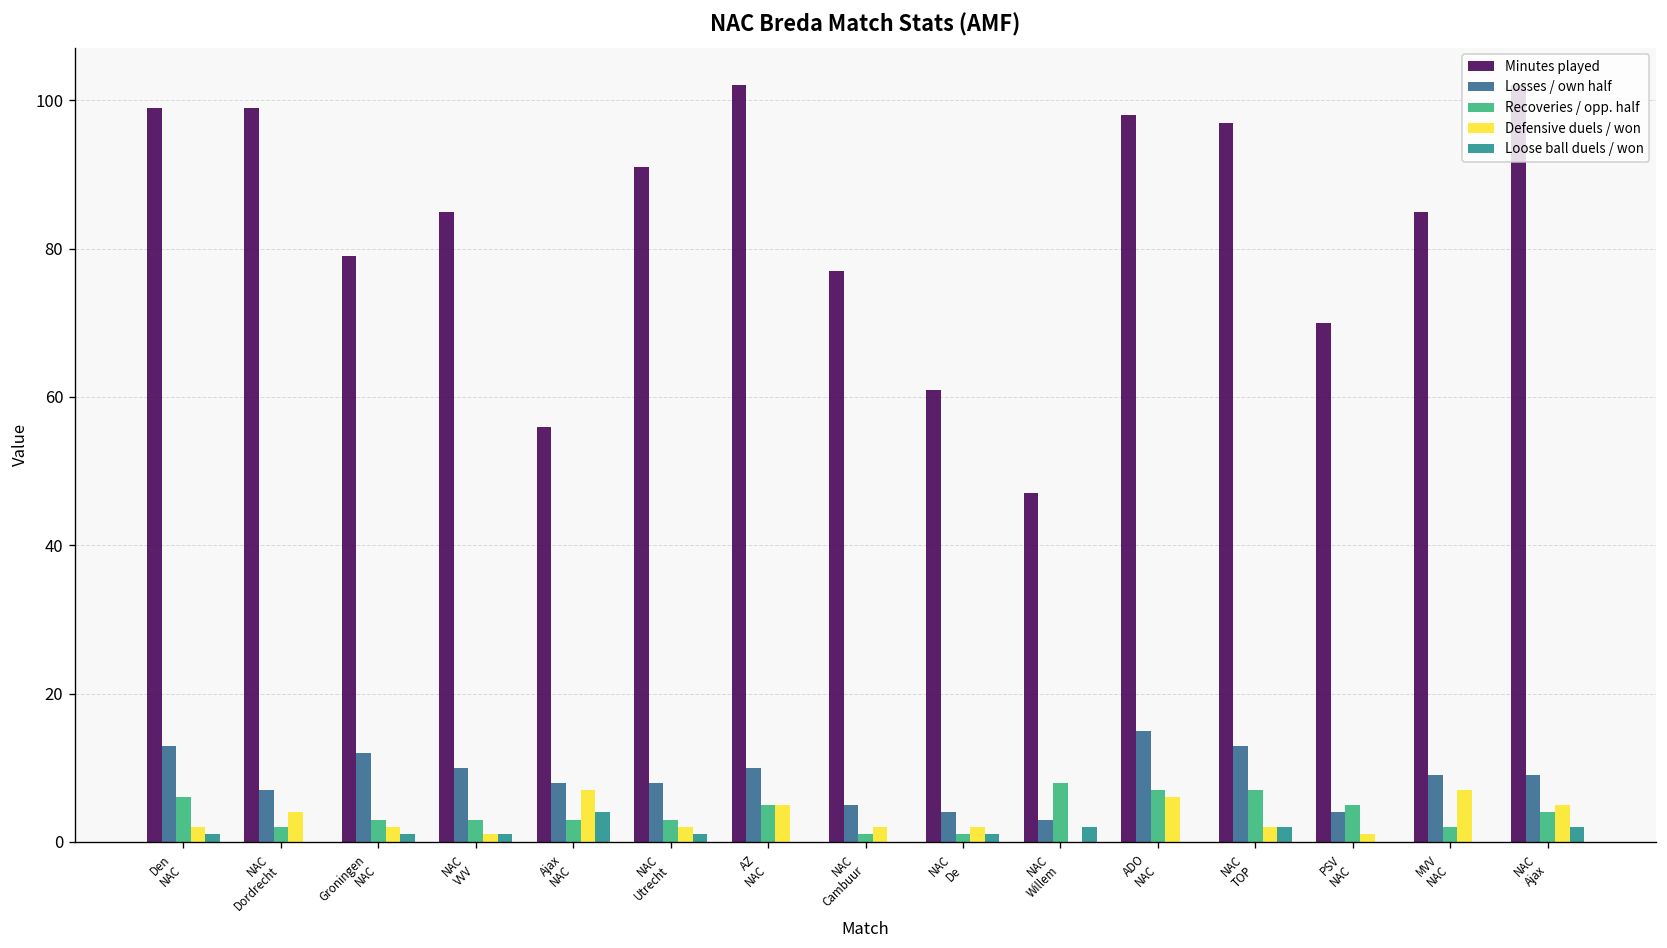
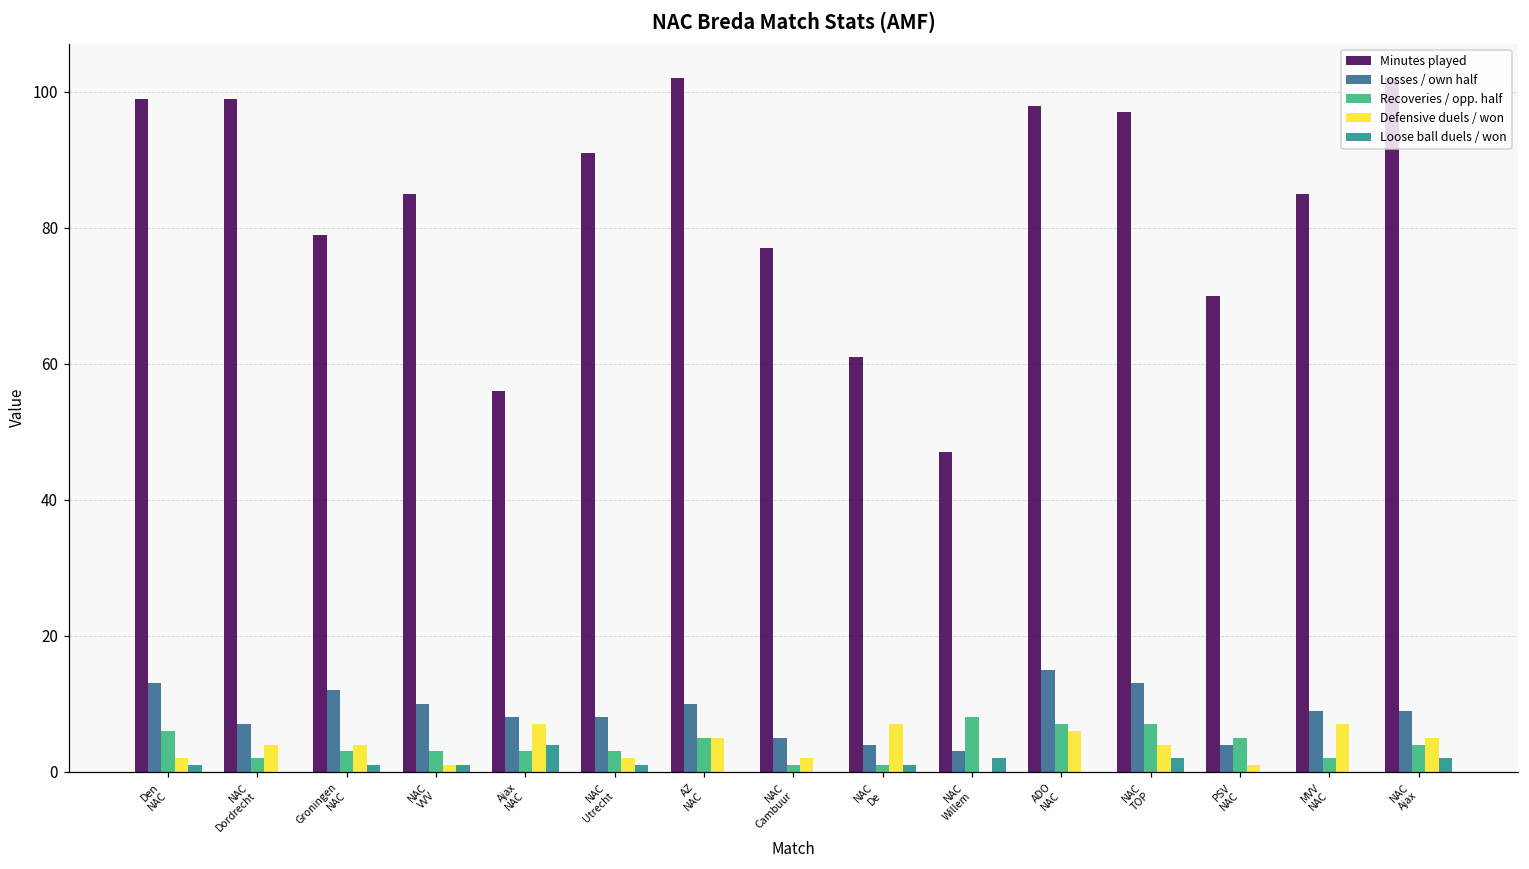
  {
    "Minutes played": {
      "Den NAC": 99,
      "NAC Dordrecht": 99,
      "Groningen NAC": 79,
      "NAC VVV": 85,
      "Ajax NAC": 56,
      "NAC Utrecht": 91,
      "AZ NAC": 102,
      "NAC Cambuur": 77,
      "NAC De": 61,
      "NAC Willem": 47,
      "ADO NAC": 98,
      "NAC TOP": 97,
      "PSV NAC": 70,
      "MVV NAC": 85
    },
    "Defensive duels / won": {
      "Den NAC": 2,
      "NAC Dordrecht": 4,
-     "Groningen NAC": 2,
+     "Groningen NAC": 4,
      "NAC VVV": 1,
      "Ajax NAC": 7,
      "NAC Utrecht": 2,
      "AZ NAC": 5,
      "NAC Cambuur": 2,
-     "NAC De": 2,
+     "NAC De": 7,
      "NAC Willem": 0,
      "ADO NAC": 6,
-     "NAC TOP": 2,
+     "NAC TOP": 4,
      "PSV NAC": 1,
      "MVV NAC": 7,
      "NAC Ajax": 5
    }
  }
